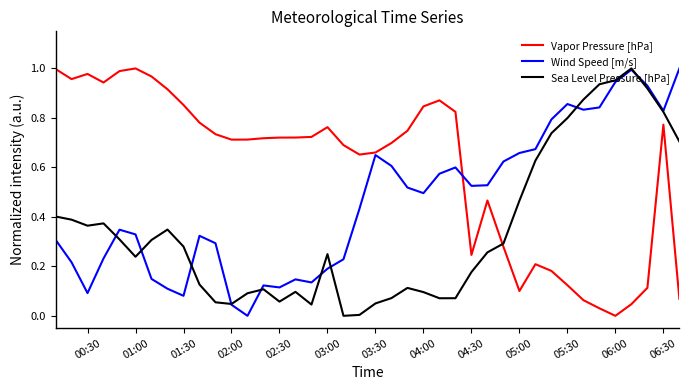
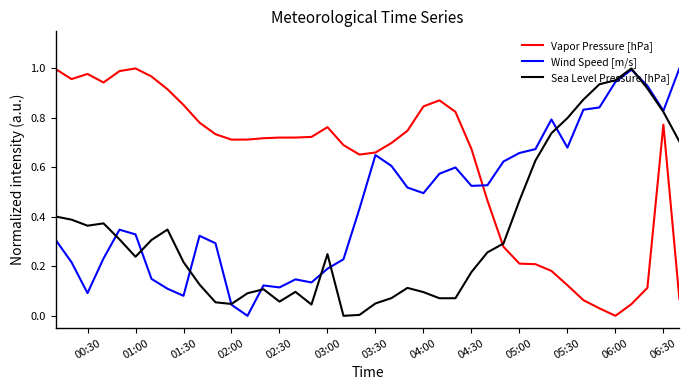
  {
    "Vapor Pressure [hPa]": {
      "00:30": 0.98,
      "01:00": 1.00,
      "01:30": 0.85,
      "02:00": 0.71,
      "02:30": 0.72,
      "03:00": 0.76,
      "03:30": 0.66,
      "04:00": 0.85,
-     "04:30": 0.25,
-     "05:00": 0.10,
+     "04:30": 0.67,
+     "05:00": 0.21,
      "05:30": 0.12,
      "06:00": 0.00,
      "06:30": 0.77
    },
    "Wind Speed [m/s]": {
      "00:30": 0.09,
      "01:00": 0.33,
      "01:30": 0.08,
      "02:30": 0.11,
      "03:00": 0.19,
      "03:30": 0.65,
      "04:00": 0.50,
      "04:30": 0.53,
      "05:00": 0.66,
-     "05:30": 0.86
+     "05:30": 0.68
    },
    "Sea Level Pressure [hPa]": {
      "00:30": 0.36,
      "01:00": 0.24,
-     "01:30": 0.28,
+     "01:30": 0.22,
      "02:30": 0.06,
      "03:00": 0.25,
      "03:30": 0.05,
      "04:00": 0.10,
      "04:30": 0.18,
      "05:00": 0.47,
      "05:30": 0.80
    }
  }
